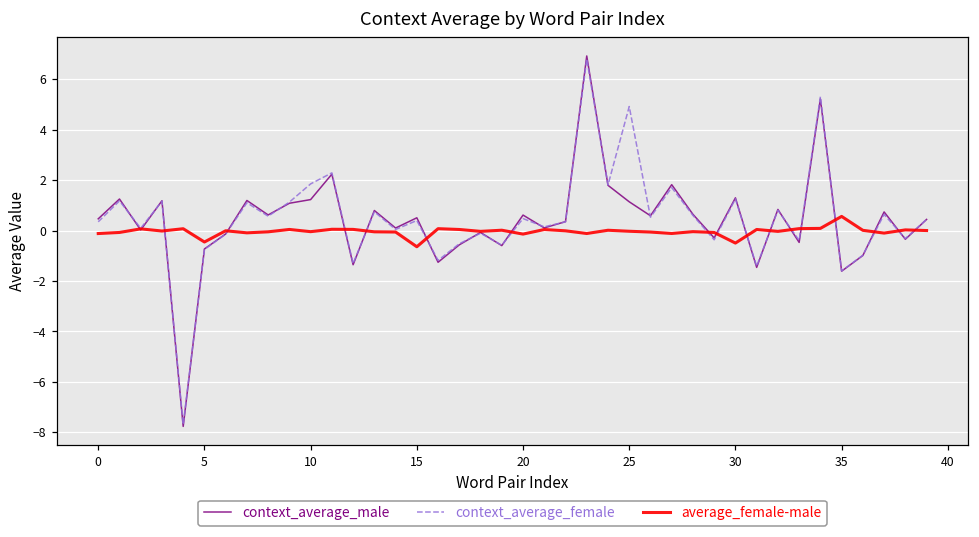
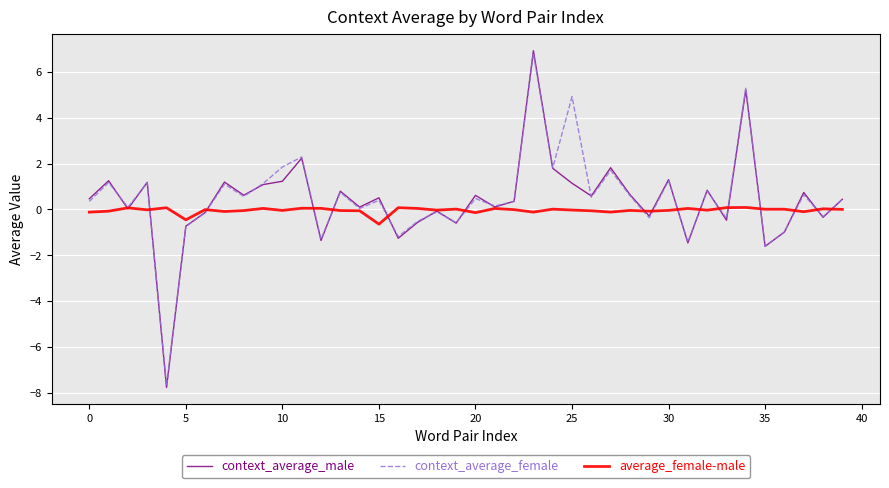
  {
    "context_average_male": {
      "0": 0.5,
      "10": 1.2,
      "20": 0.6,
      "25": 1.1
    },
    "context_average_female": {
      "0": 0.3,
      "10": 1.9,
      "20": 0.5,
      "25": 4.9
    },
    "average_female-male": {
      "0": -0.1,
      "5": -0.5,
      "10": 0.0,
      "15": -0.6,
      "20": -0.1,
      "25": 0.0,
-     "30": -0.5,
-     "35": 0.6
+     "30": 0.0,
+     "35": 0.0
    }
  }
